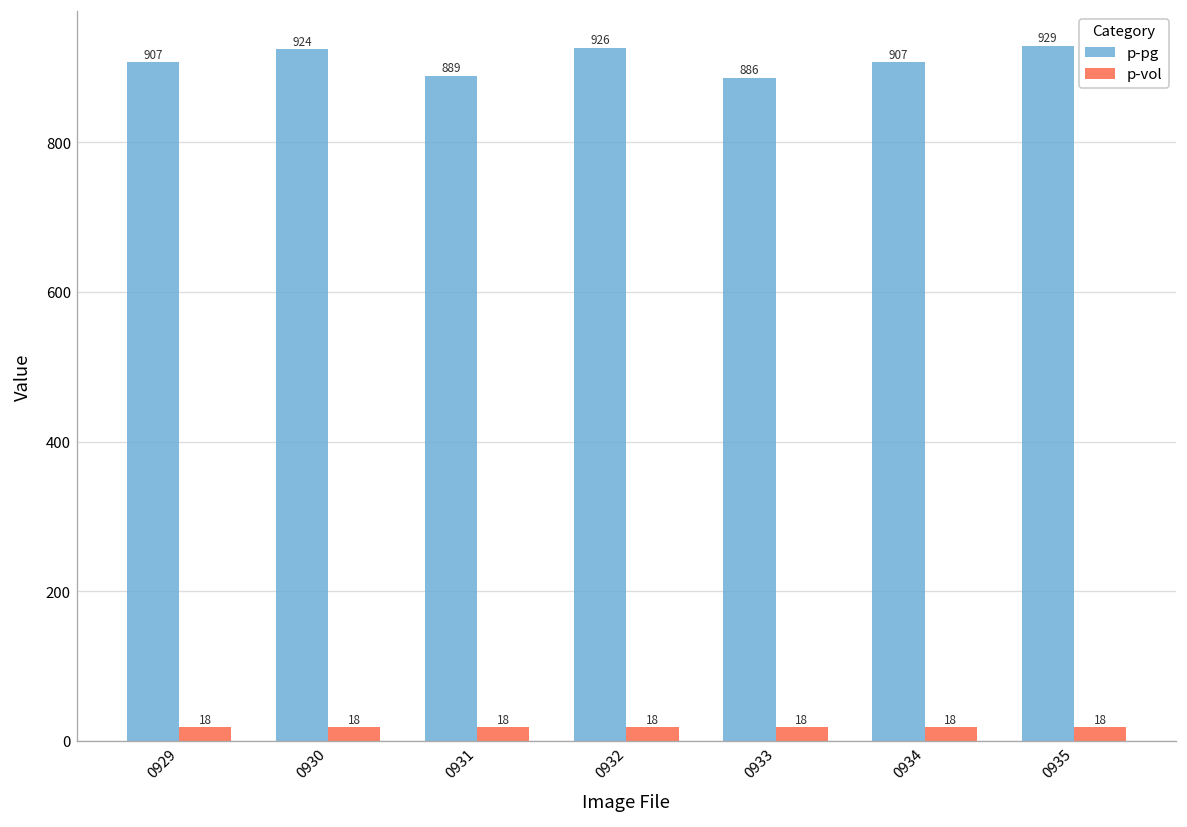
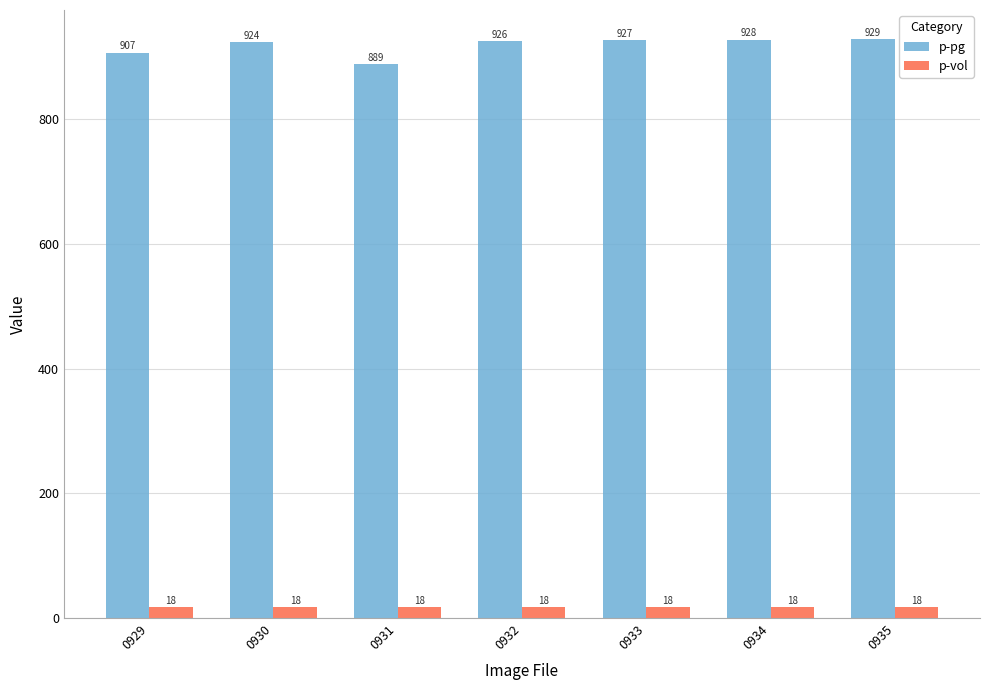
  {
    "p-pg": {
      "0929": 907,
      "0930": 924,
      "0931": 889,
      "0932": 926,
-     "0933": 886,
-     "0934": 907,
+     "0933": 927,
+     "0934": 928,
      "0935": 929
    },
    "p-vol": {
      "0929": 18,
      "0930": 18,
      "0931": 18,
      "0932": 18,
      "0933": 18,
      "0934": 18,
      "0935": 18
    }
  }
